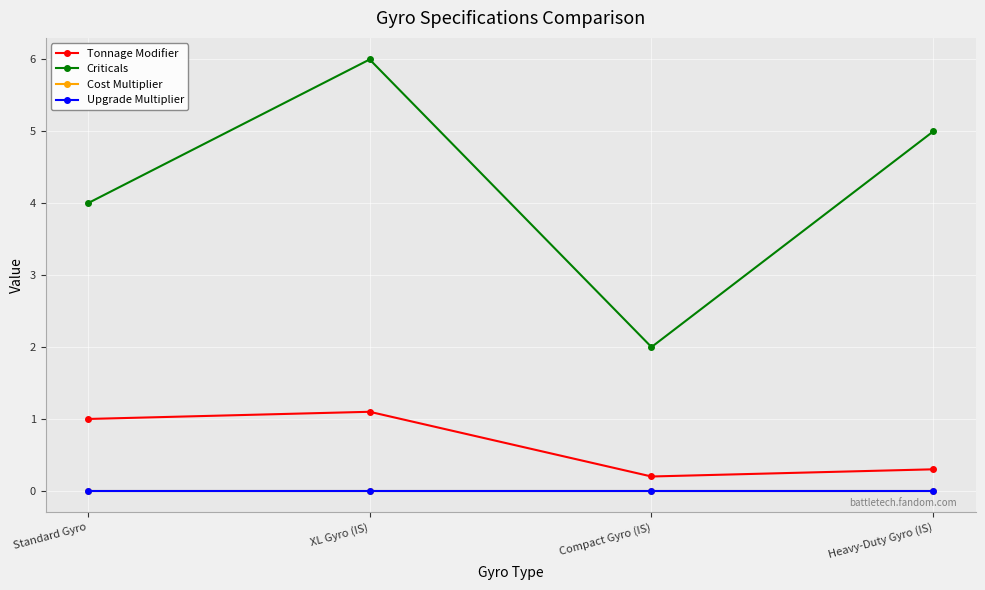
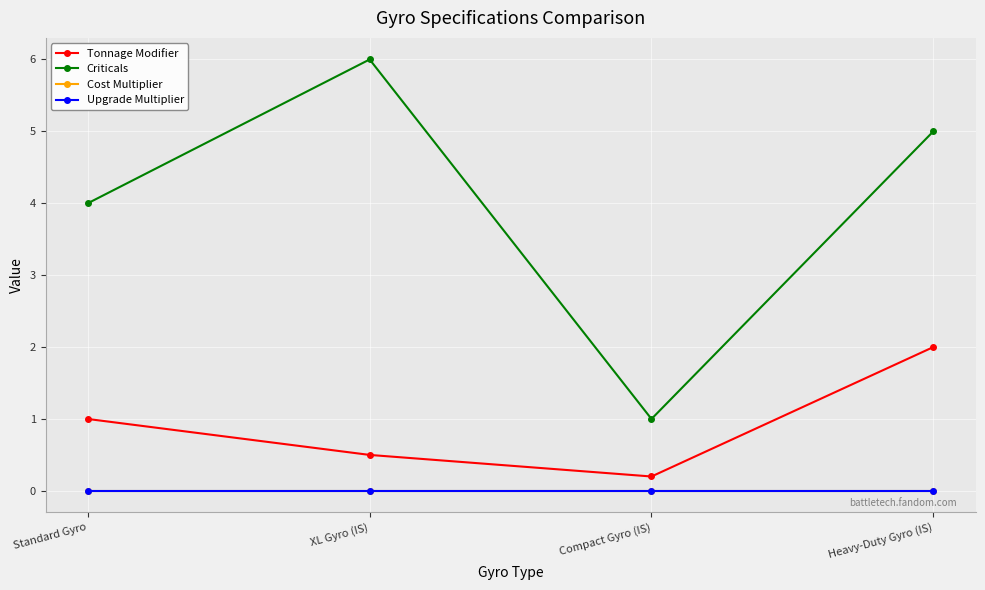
  {
    "Tonnage Modifier": {
      "Standard Gyro": 1.0,
-     "XL Gyro (IS)": 1.1,
+     "XL Gyro (IS)": 0.5,
      "Compact Gyro (IS)": 0.2,
-     "Heavy-Duty Gyro (IS)": 0.3
+     "Heavy-Duty Gyro (IS)": 2.0
    },
    "Criticals": {
      "Standard Gyro": 4,
      "XL Gyro (IS)": 6,
-     "Compact Gyro (IS)": 2,
+     "Compact Gyro (IS)": 1,
      "Heavy-Duty Gyro (IS)": 5
    },
    "Upgrade Multiplier": {
      "Standard Gyro": 0.0,
      "XL Gyro (IS)": 0.0,
      "Compact Gyro (IS)": 0.0,
      "Heavy-Duty Gyro (IS)": 0.0
    }
  }
